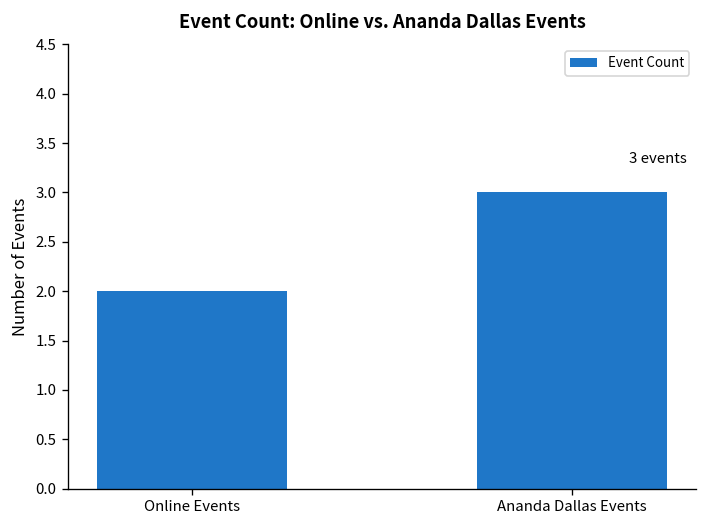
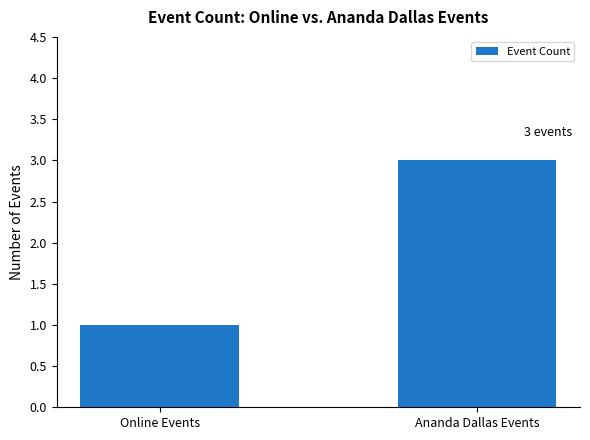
  {
-   "Online Events": 2,
+   "Online Events": 1,
    "Ananda Dallas Events": 3
  }
